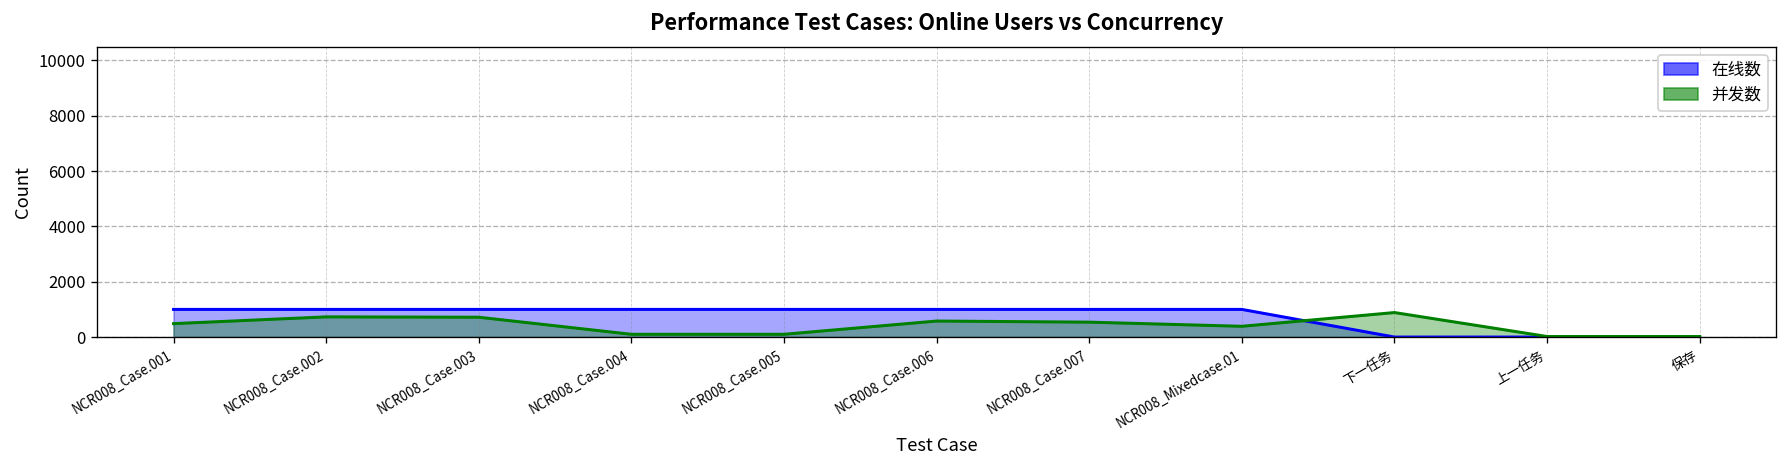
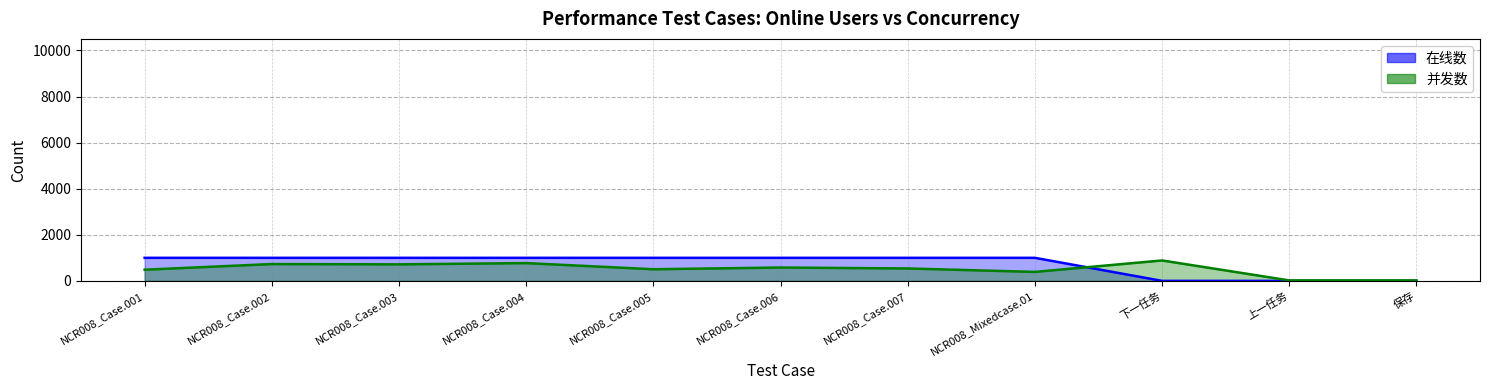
  {
    "在线数": {
      "NCR008_Case.001": 1000,
      "NCR008_Case.002": 1000,
      "NCR008_Case.003": 1000,
      "NCR008_Case.004": 1000,
      "NCR008_Case.005": 1000,
      "NCR008_Case.006": 1000,
      "NCR008_Case.007": 1000,
      "NCR008_Mixedcase.01": 1000,
      "下一任务": 0
    },
    "并发数": {
      "NCR008_Case.001": 500,
      "NCR008_Case.002": 700,
      "NCR008_Case.003": 700,
-     "NCR008_Case.004": 100,
-     "NCR008_Case.005": 100,
+     "NCR008_Case.004": 800,
+     "NCR008_Case.005": 500,
      "NCR008_Case.006": 600,
      "NCR008_Case.007": 500,
      "NCR008_Mixedcase.01": 400,
      "下一任务": 900
    }
  }
